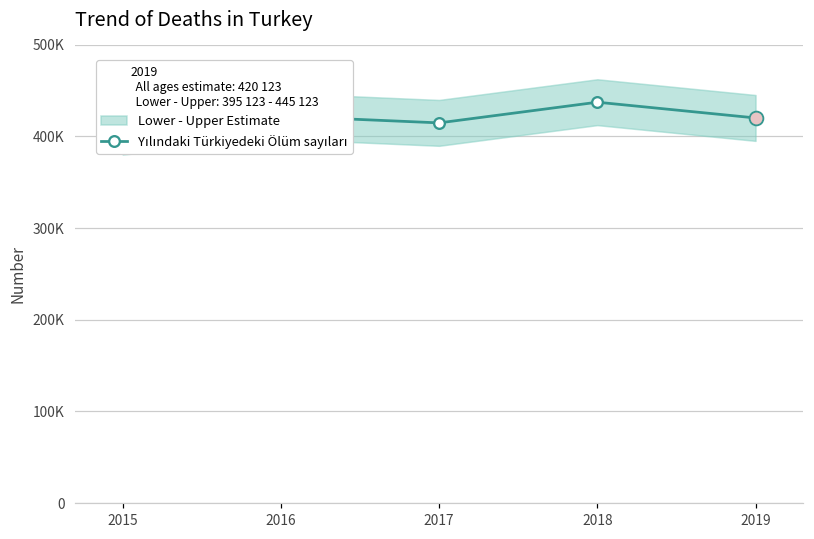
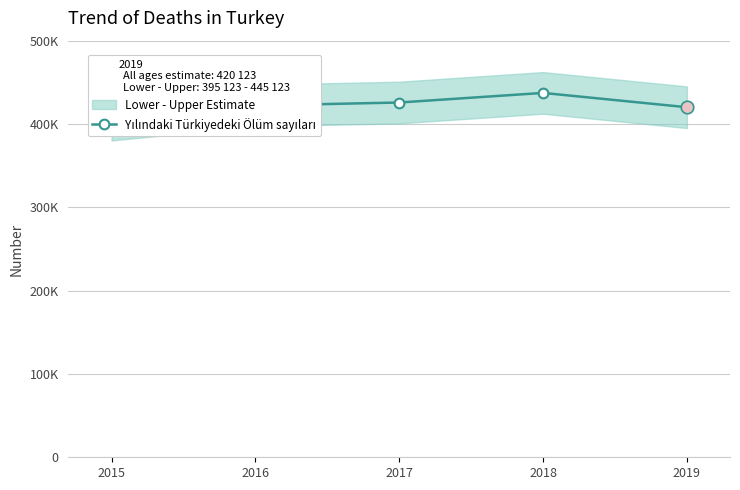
  {
    "Yılındaki Türkiyedeki Ölüm sayıları": {
-     "2017": 410000,
+     "2017": 430000,
      "2018": 440000
    }
  }
